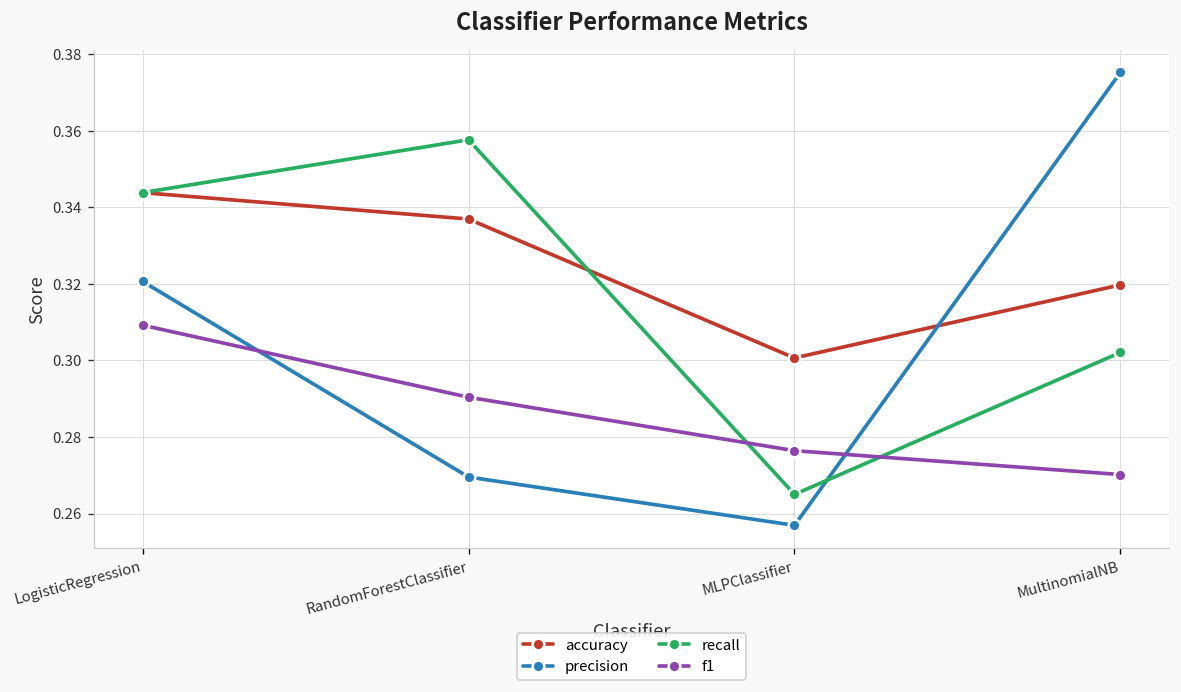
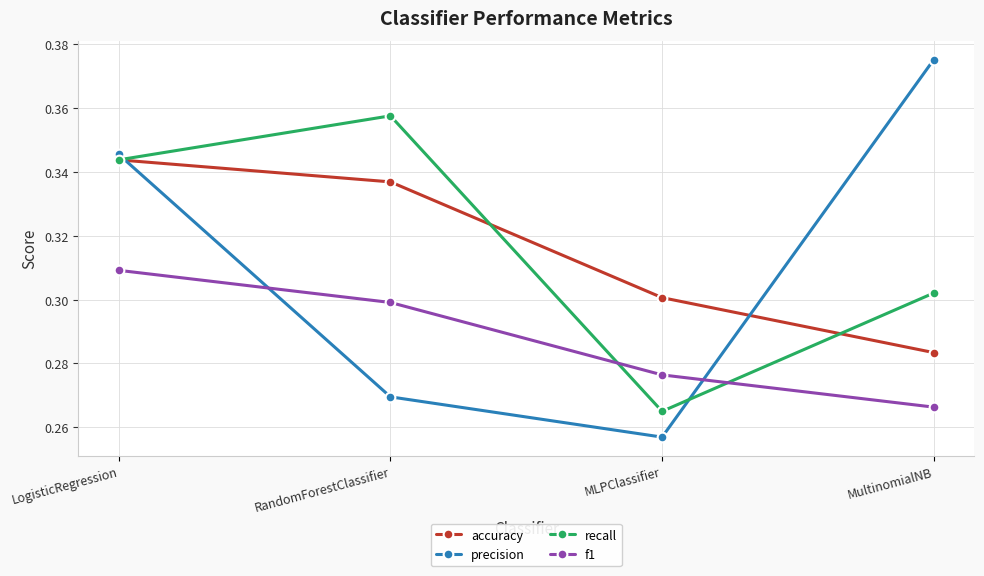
  {
    "accuracy": {
      "RandomForestClassifier": 0.337,
      "MLPClassifier": 0.301,
-     "MultinomialNB": 0.320
+     "MultinomialNB": 0.283
    },
    "precision": {
-     "LogisticRegression": 0.321,
+     "LogisticRegression": 0.346,
      "RandomForestClassifier": 0.270,
      "MLPClassifier": 0.257,
      "MultinomialNB": 0.375
    },
    "recall": {
      "RandomForestClassifier": 0.358,
      "MLPClassifier": 0.265,
      "MultinomialNB": 0.302
    },
    "f1": {
      "LogisticRegression": 0.309,
-     "RandomForestClassifier": 0.290,
+     "RandomForestClassifier": 0.299,
      "MLPClassifier": 0.276,
-     "MultinomialNB": 0.270
+     "MultinomialNB": 0.266
    }
  }
